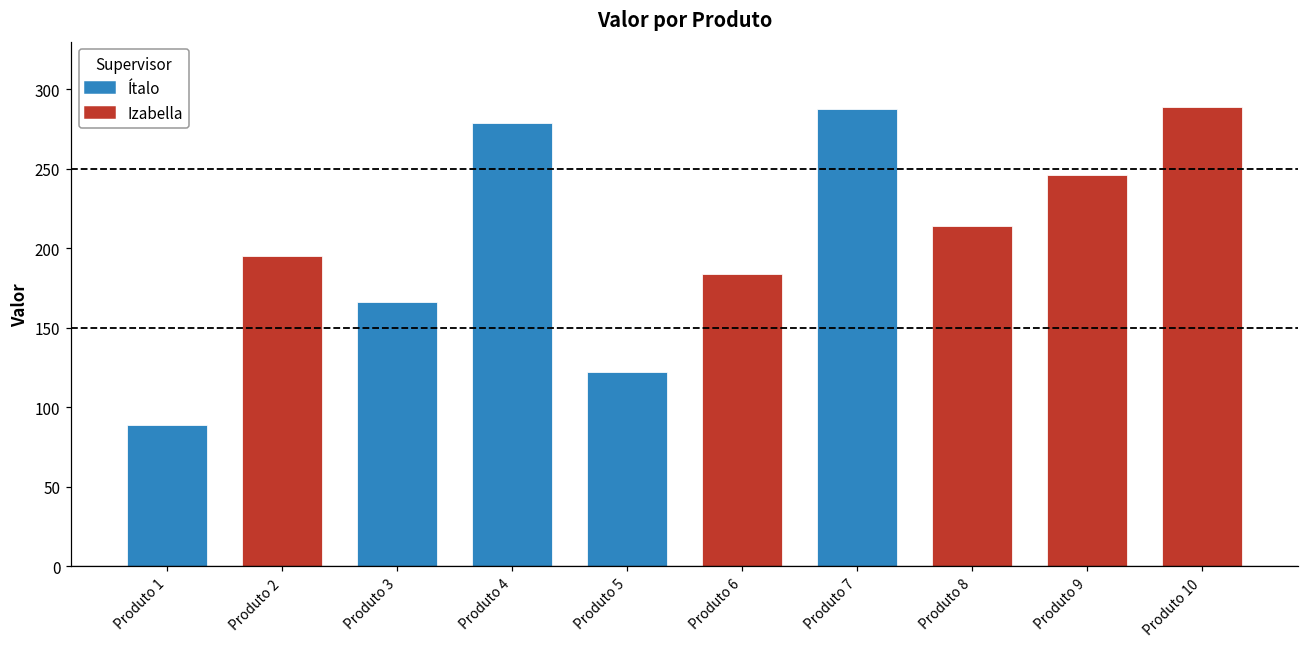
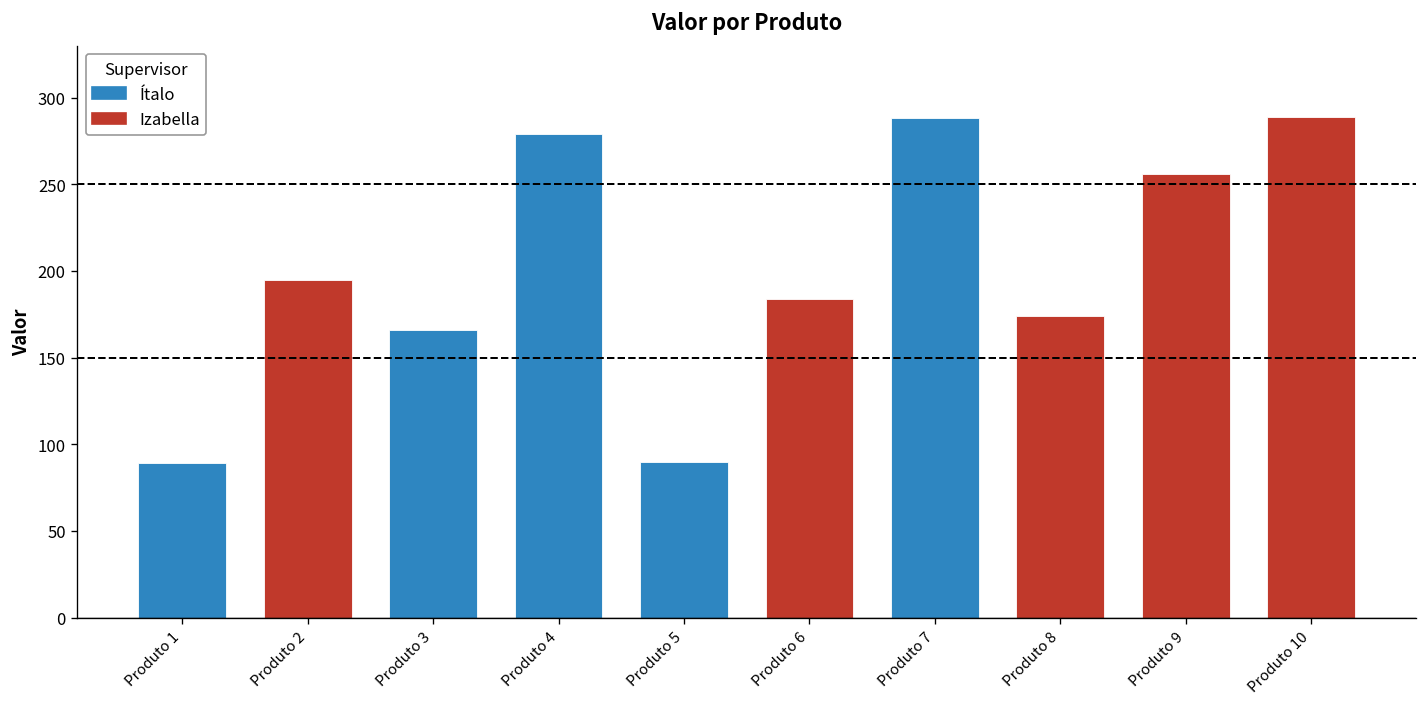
  {
    "Produto 1": 89,
    "Produto 2": 195,
    "Produto 3": 166,
    "Produto 4": 279,
-   "Produto 5": 122,
+   "Produto 5": 90,
    "Produto 6": 184,
    "Produto 7": 288,
-   "Produto 8": 214,
-   "Produto 9": 246,
+   "Produto 8": 174,
+   "Produto 9": 256,
    "Produto 10": 289
  }
